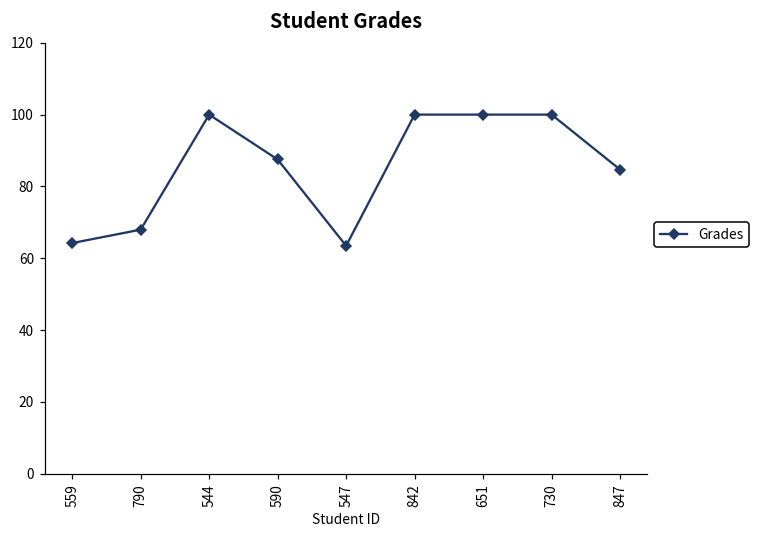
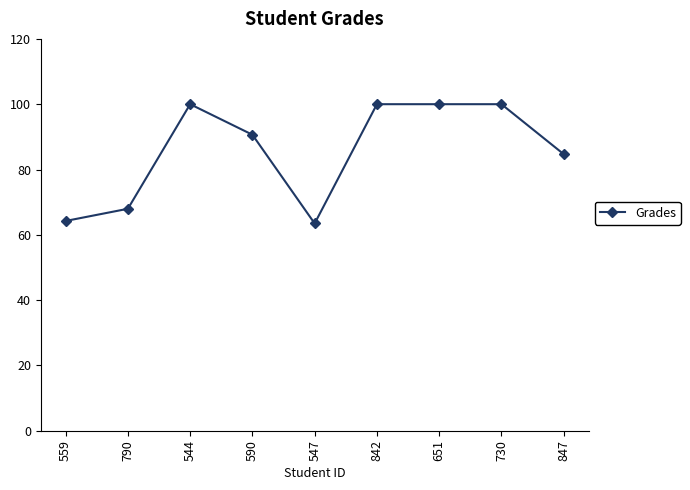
  {
    "559": 64,
    "790": 68,
    "544": 100,
-   "590": 88,
+   "590": 91,
    "547": 63,
    "842": 100,
    "651": 100,
    "730": 100,
    "847": 85
  }
